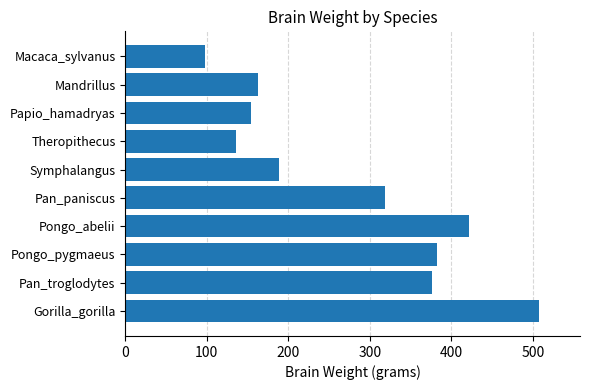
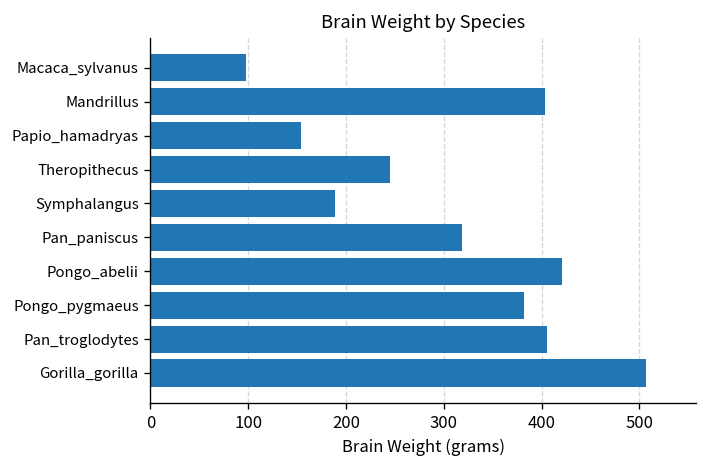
  {
    "Macaca_sylvanus": 100,
-   "Mandrillus": 160,
+   "Mandrillus": 400,
    "Papio_hamadryas": 150,
-   "Theropithecus": 140,
+   "Theropithecus": 250,
    "Symphalangus": 190,
    "Pan_paniscus": 320,
    "Pongo_abelii": 420,
    "Pongo_pygmaeus": 380,
-   "Pan_troglodytes": 380,
+   "Pan_troglodytes": 410,
    "Gorilla_gorilla": 510
  }
